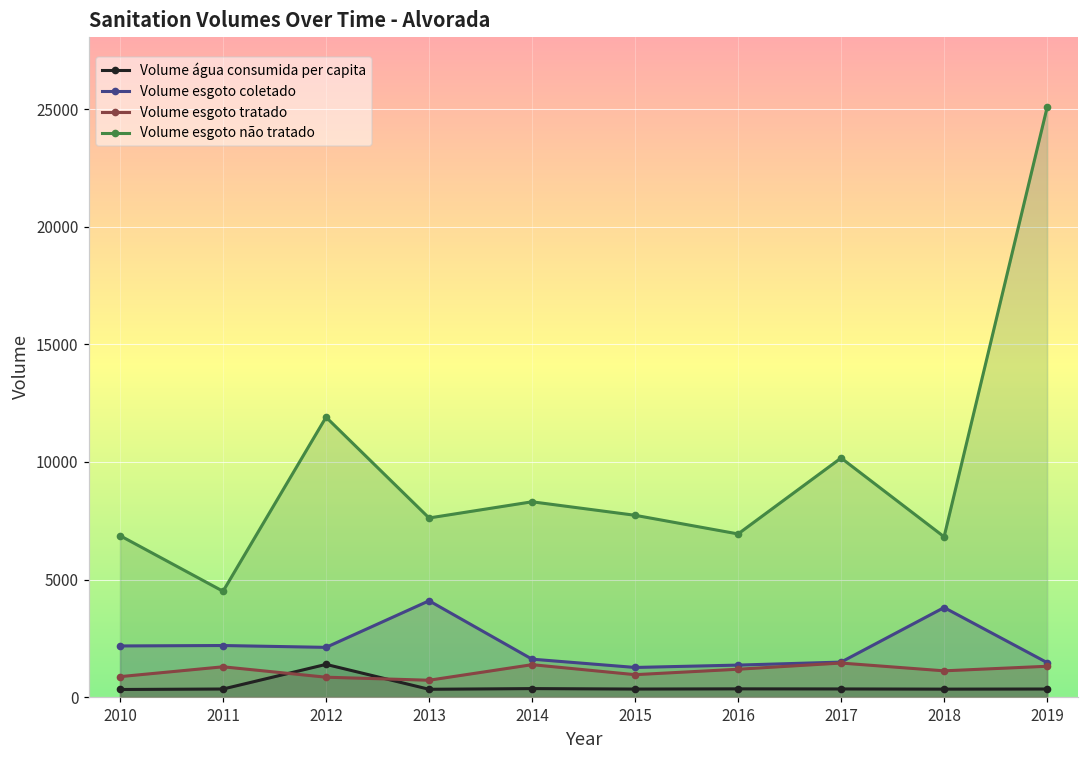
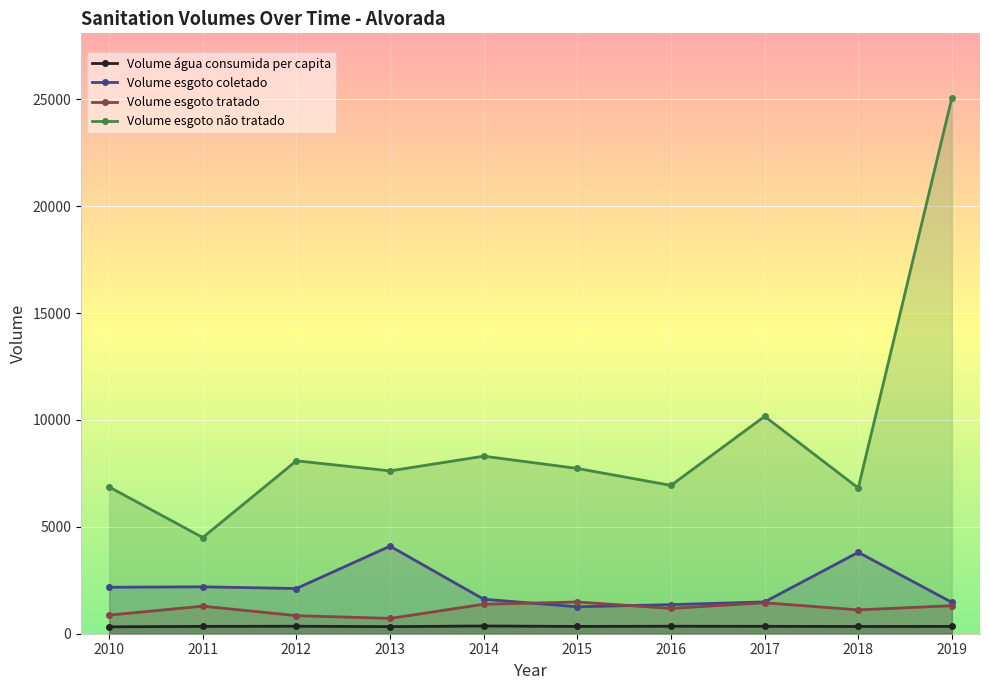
  {
    "Volume água consumida per capita": {
      "2010": 300,
      "2011": 300,
-     "2012": 1400,
+     "2012": 400,
      "2013": 300,
      "2014": 400,
      "2015": 300,
      "2016": 400,
      "2017": 300,
      "2018": 300,
      "2019": 300
    },
    "Volume esgoto coletado": {
      "2010": 2200,
      "2011": 2200,
      "2012": 2100,
      "2013": 4100,
      "2014": 1600,
      "2015": 1300,
      "2016": 1400,
      "2018": 3800,
      "2019": 1500
    },
    "Volume esgoto tratado": {
      "2010": 900,
      "2011": 1300,
      "2012": 800,
      "2013": 700,
      "2014": 1400,
-     "2015": 1000,
+     "2015": 1500,
      "2016": 1200,
      "2018": 1100,
      "2019": 1300
    },
    "Volume esgoto não tratado": {
      "2010": 6900,
      "2011": 4500,
-     "2012": 11900,
+     "2012": 8100,
      "2013": 7600,
      "2014": 8300,
      "2015": 7700,
      "2016": 6900,
      "2017": 10200,
      "2018": 6800,
      "2019": 25100
    }
  }
